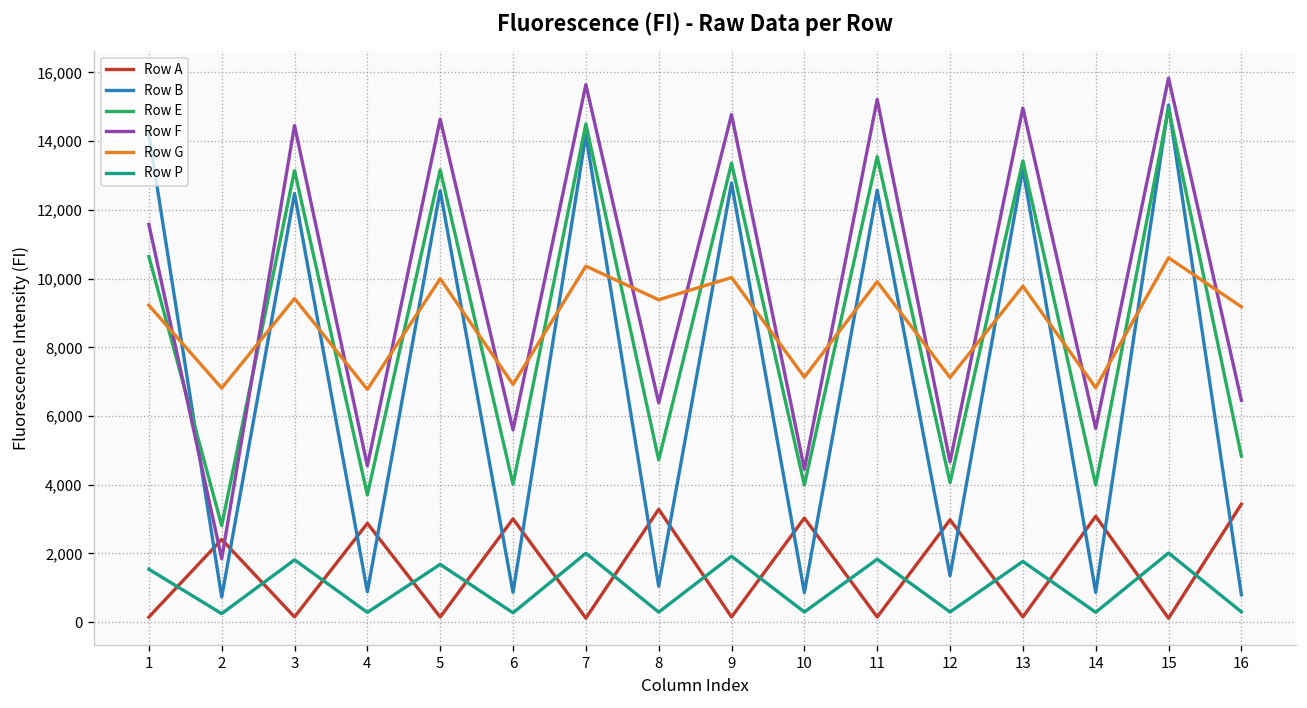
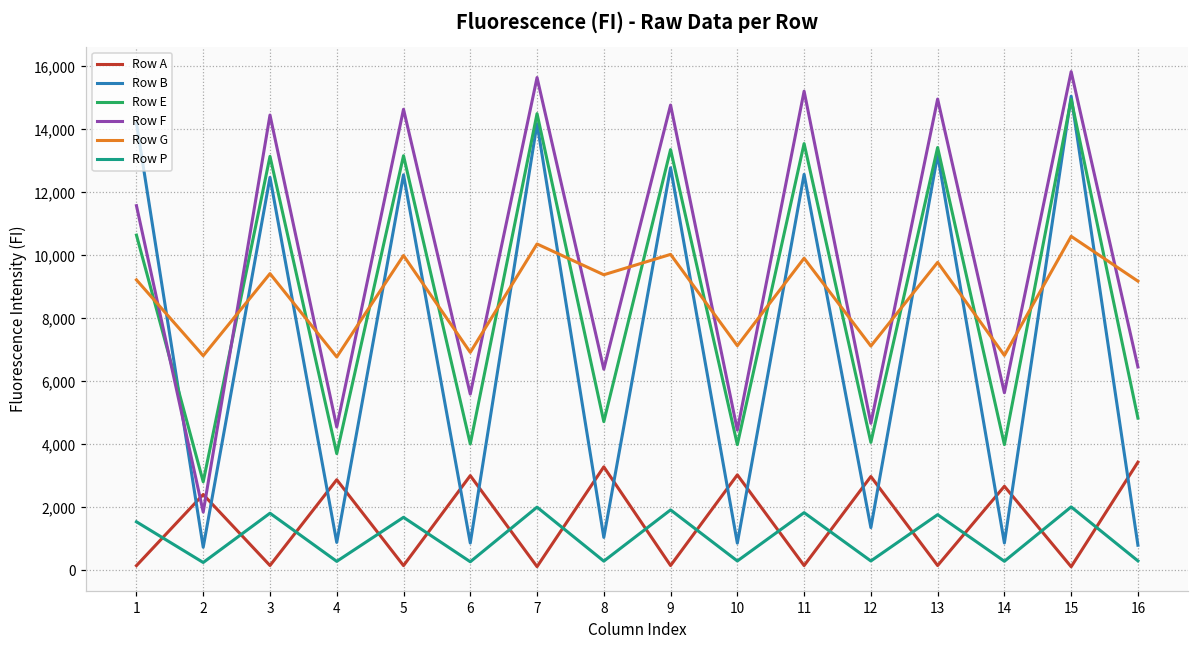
  {
    "Row A": {
      "1": "100",
      "2": "2,400",
      "3": "200",
      "4": "2,900",
      "5": "200",
      "6": "3,000",
      "7": "100",
      "8": "3,300",
      "9": "200",
      "10": "3,000",
      "11": "200",
      "12": "3,000",
      "13": "200",
-     "14": "3,100",
+     "14": "2,700",
      "15": "100",
      "16": "3,400"
    },
    "Row B": {
      "2": "700",
      "3": "12,500",
      "4": "900",
      "5": "12,600",
      "6": "900",
      "7": "14,200",
      "8": "1,000",
      "9": "12,800",
      "10": "900",
      "11": "12,600",
      "12": "1,400",
      "13": "13,200",
      "14": "900",
      "15": "15,100",
      "16": "800"
    },
    "Row F": {
      "1": "11,600",
      "2": "1,800",
      "3": "14,500",
      "4": "4,600",
      "5": "14,600",
      "6": "5,600",
      "7": "15,600",
      "8": "6,400",
      "9": "14,800",
      "10": "4,500",
      "11": "15,200",
      "12": "4,700",
      "13": "15,000",
      "14": "5,600",
      "15": "15,800",
      "16": "6,500"
    },
    "Row G": {
      "1": "9,200",
      "2": "6,800",
      "3": "9,400",
      "4": "6,800",
      "5": "10,000",
      "6": "6,900",
      "7": "10,400",
      "8": "9,400",
      "9": "10,000",
      "10": "7,100",
      "11": "9,900",
      "12": "7,100",
      "13": "9,800",
      "14": "6,800",
      "15": "10,600",
      "16": "9,200"
    }
  }
